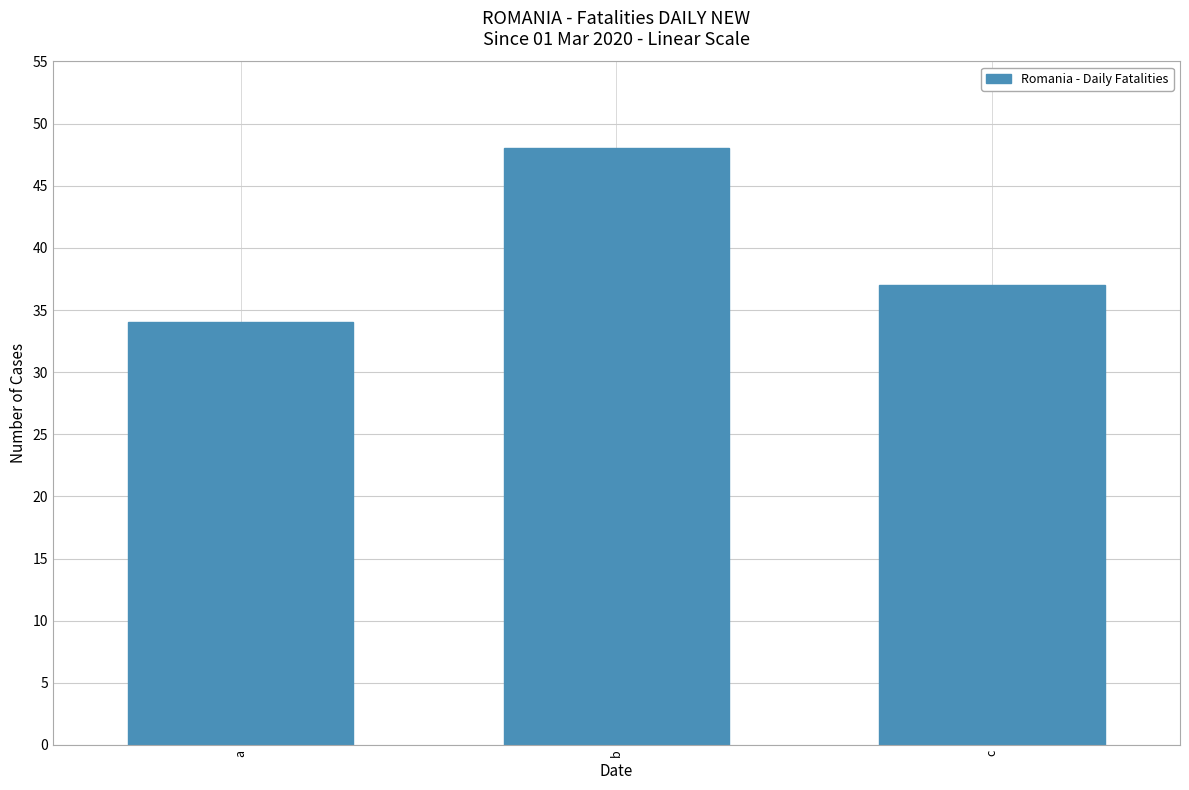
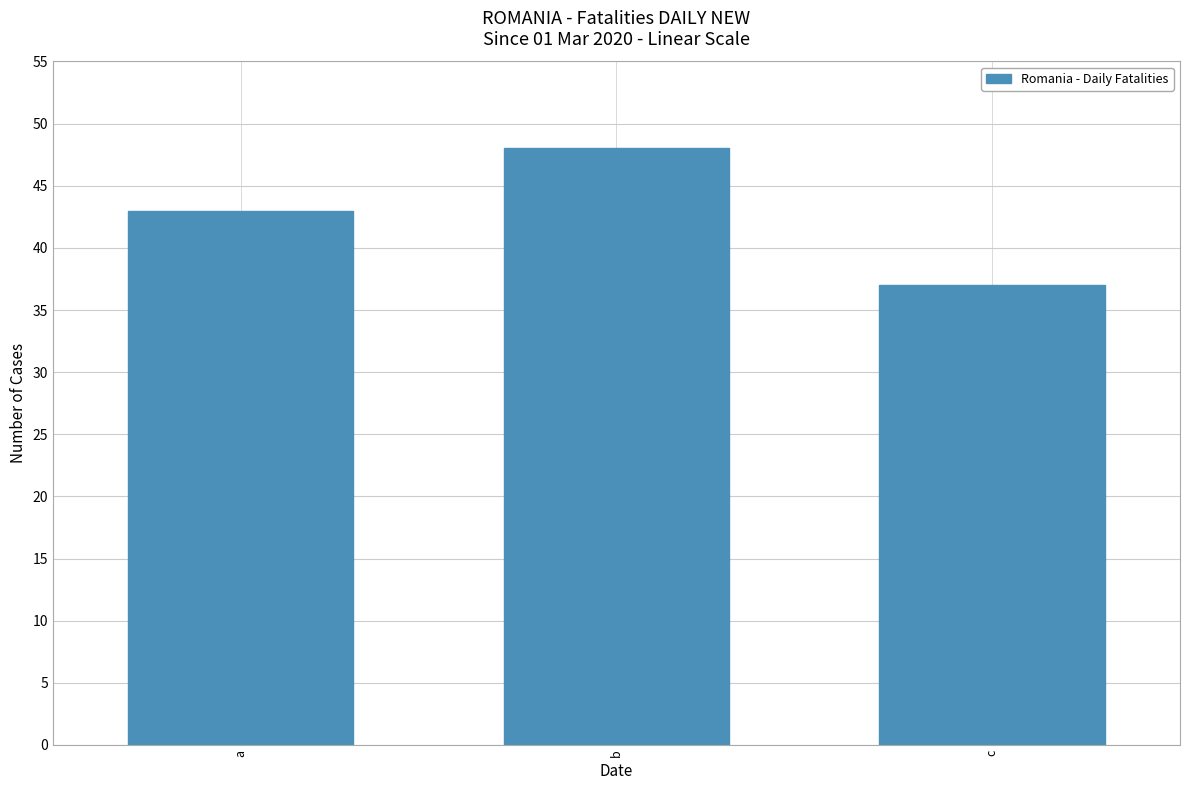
  {
-   "a": 34,
+   "a": 43,
    "b": 48,
    "c": 37
  }
